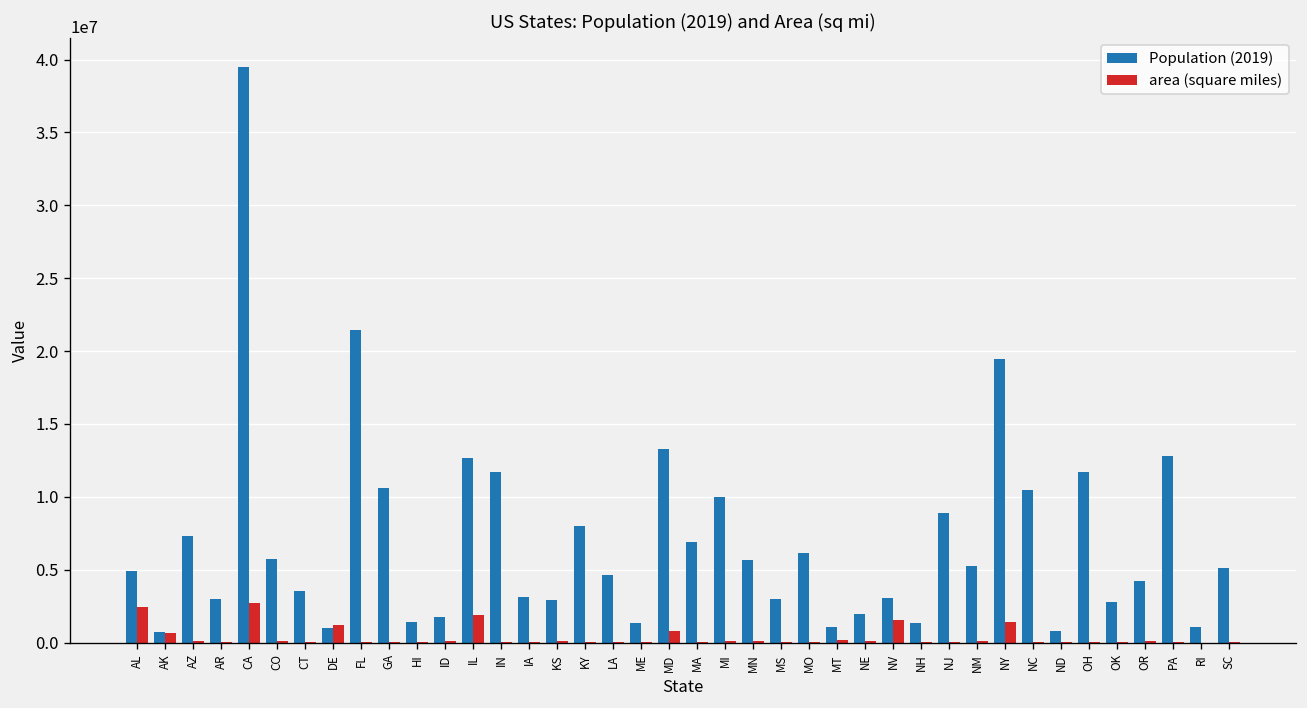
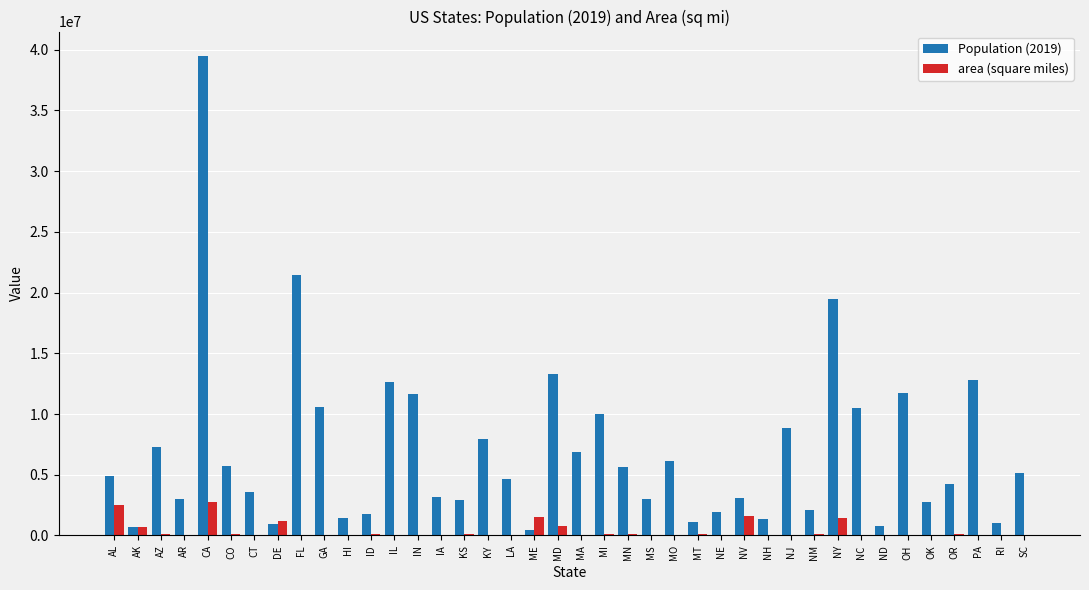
  {
    "Population (2019)": {
      "AL": 4900000,
      "AK": 700000,
      "AZ": 7300000,
      "AR": 3000000,
      "CA": 39500000,
      "CO": 5800000,
      "CT": 3600000,
      "DE": 1000000,
      "FL": 21500000,
      "GA": 10600000,
      "HI": 1400000,
      "ID": 1800000,
      "IL": 12700000,
      "IN": 11700000,
      "IA": 3200000,
      "KS": 2900000,
      "KY": 8000000,
      "LA": 4600000,
-     "ME": 1300000,
+     "ME": 400000,
      "MD": 13300000,
      "MA": 6900000,
      "MI": 10000000,
      "MN": 5600000,
      "MS": 3000000,
      "MO": 6100000,
      "MT": 1100000,
      "NE": 1900000,
      "NV": 3100000,
      "NH": 1400000,
      "NJ": 8900000,
-     "NM": 5300000,
+     "NM": 2100000,
      "NY": 19500000,
      "NC": 10500000,
      "ND": 800000,
      "OH": 11700000,
      "OK": 2800000,
      "OR": 4200000,
      "PA": 12800000,
      "RI": 1100000,
      "SC": 5100000
    },
    "area (square miles)": {
      "AL": 2500000,
      "AK": 700000,
      "CA": 2700000,
      "DE": 1200000,
-     "IL": 1900000,
-     "ME": 0,
+     "IL": 100000,
+     "ME": 1500000,
      "MD": 800000,
      "NV": 1600000,
      "NY": 1400000
    }
  }
